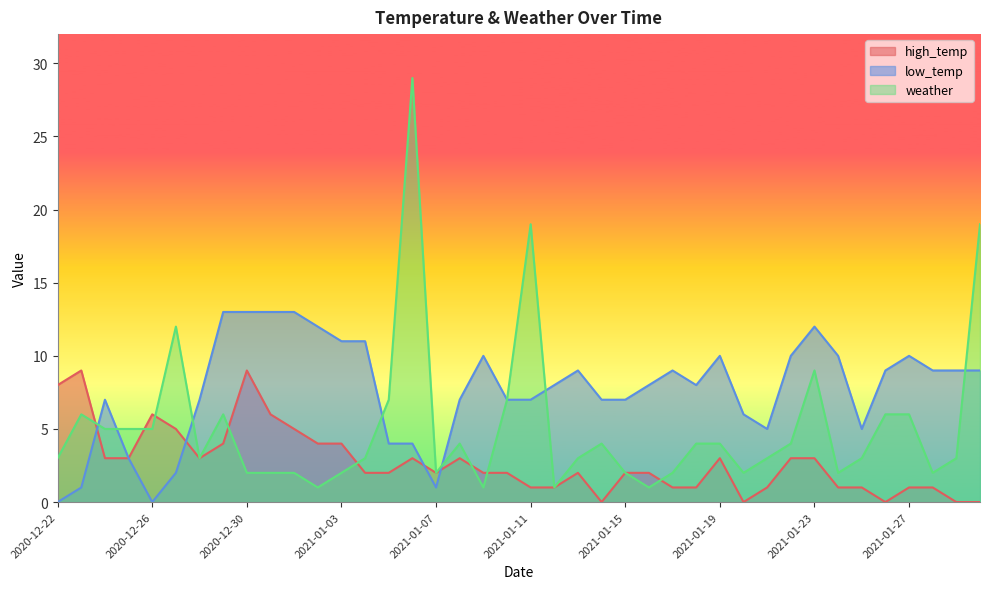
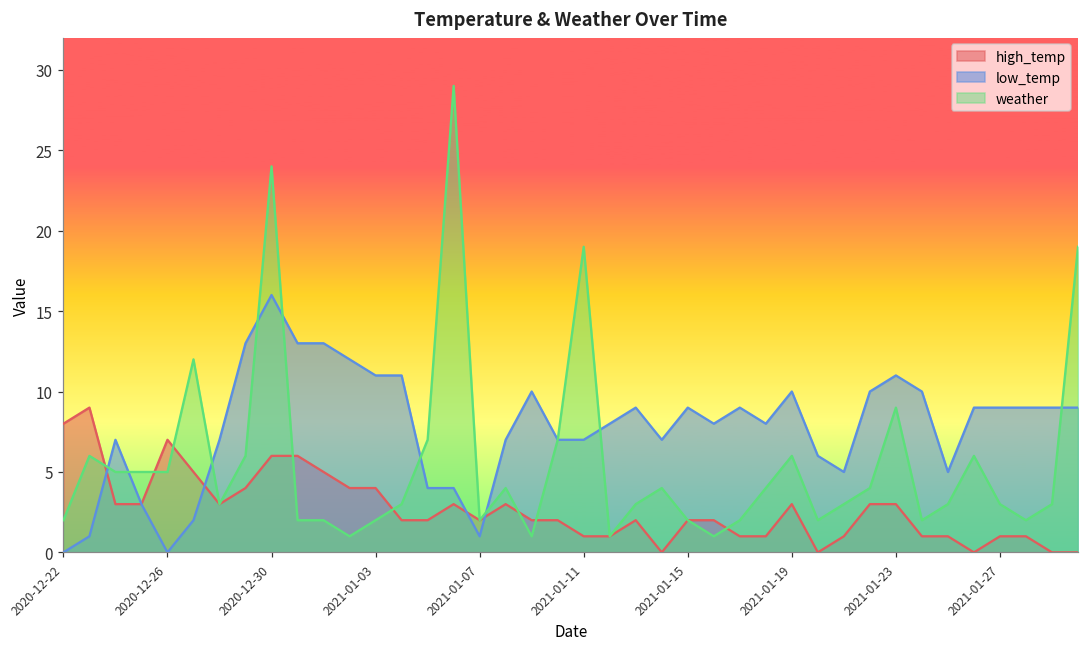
  {
    "high_temp": {
      "2020-12-22": 8,
-     "2020-12-26": 6,
-     "2020-12-30": 9,
+     "2020-12-26": 7,
+     "2020-12-30": 6,
      "2021-01-03": 4,
      "2021-01-11": 1,
      "2021-01-19": 3,
      "2021-01-23": 3,
      "2021-01-27": 1
    },
    "low_temp": {
      "2020-12-22": 0,
      "2020-12-26": 0,
-     "2020-12-30": 13,
+     "2020-12-30": 16,
      "2021-01-03": 11,
      "2021-01-07": 1,
      "2021-01-11": 7,
-     "2021-01-15": 7,
+     "2021-01-15": 9,
      "2021-01-19": 10,
-     "2021-01-23": 12,
-     "2021-01-27": 10
+     "2021-01-23": 11,
+     "2021-01-27": 9
    },
    "weather": {
-     "2020-12-22": 3,
+     "2020-12-22": 2,
      "2020-12-26": 5,
-     "2020-12-30": 2,
+     "2020-12-30": 24,
      "2021-01-03": 2,
      "2021-01-11": 19,
-     "2021-01-19": 4,
+     "2021-01-19": 6,
      "2021-01-23": 9,
-     "2021-01-27": 6
+     "2021-01-27": 3
    }
  }
